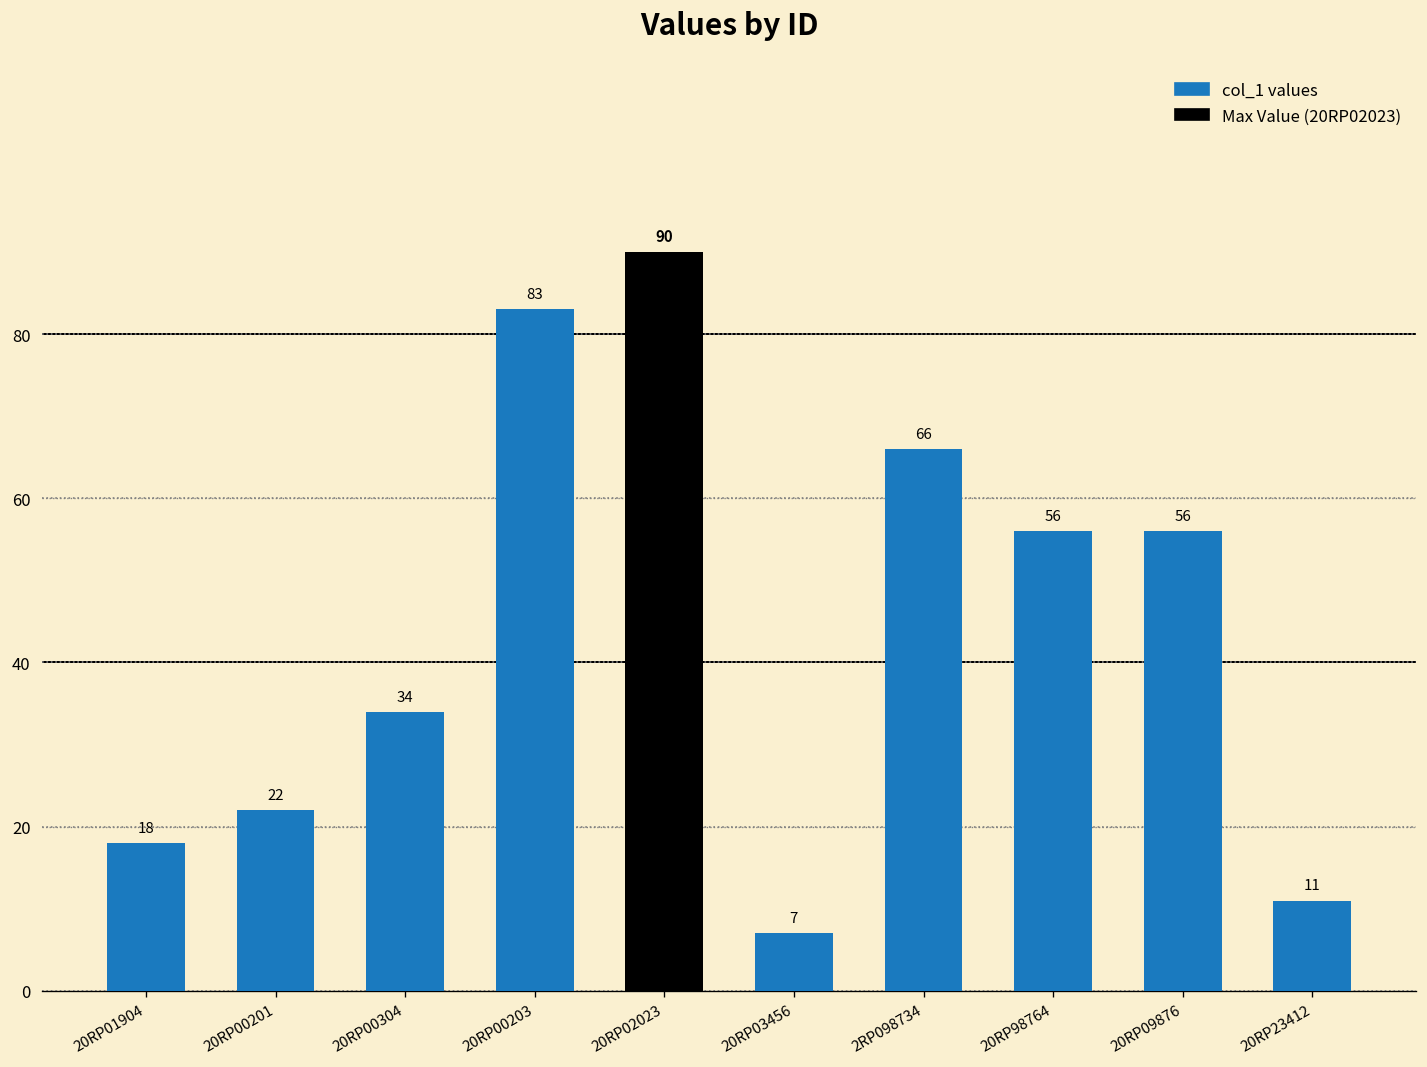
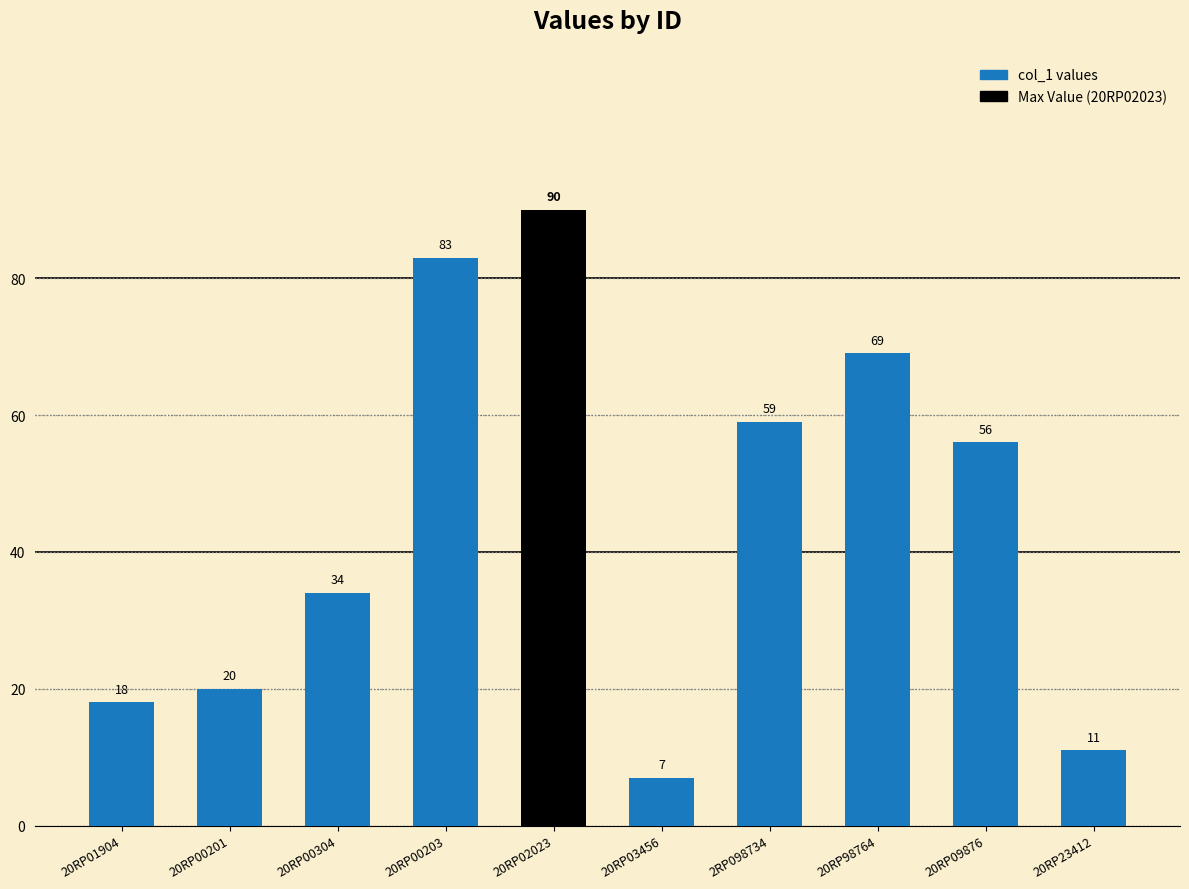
  {
    "20RP01904": 18,
-   "20RP00201": 22,
+   "20RP00201": 20,
    "20RP00304": 34,
    "20RP00203": 83,
    "20RP02023": 90,
    "20RP03456": 7,
-   "2RP098734": 66,
-   "20RP98764": 56,
+   "2RP098734": 59,
+   "20RP98764": 69,
    "20RP09876": 56,
    "20RP23412": 11
  }
